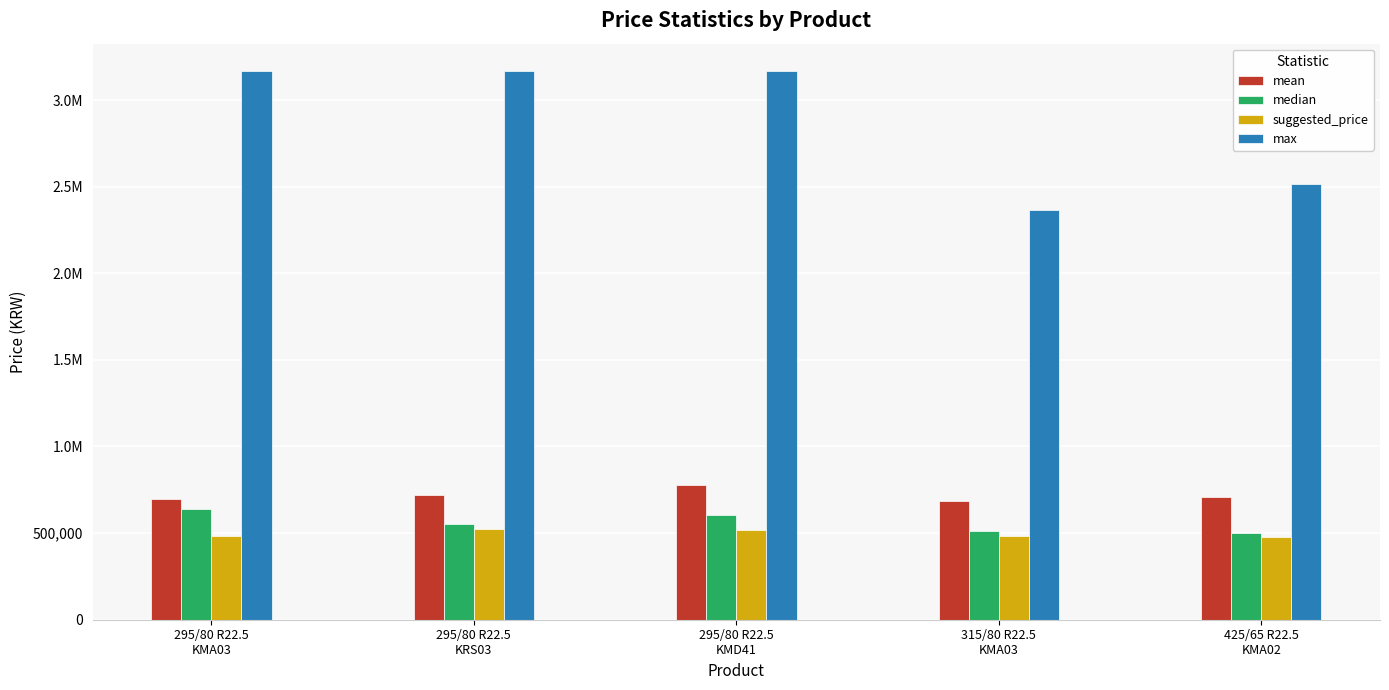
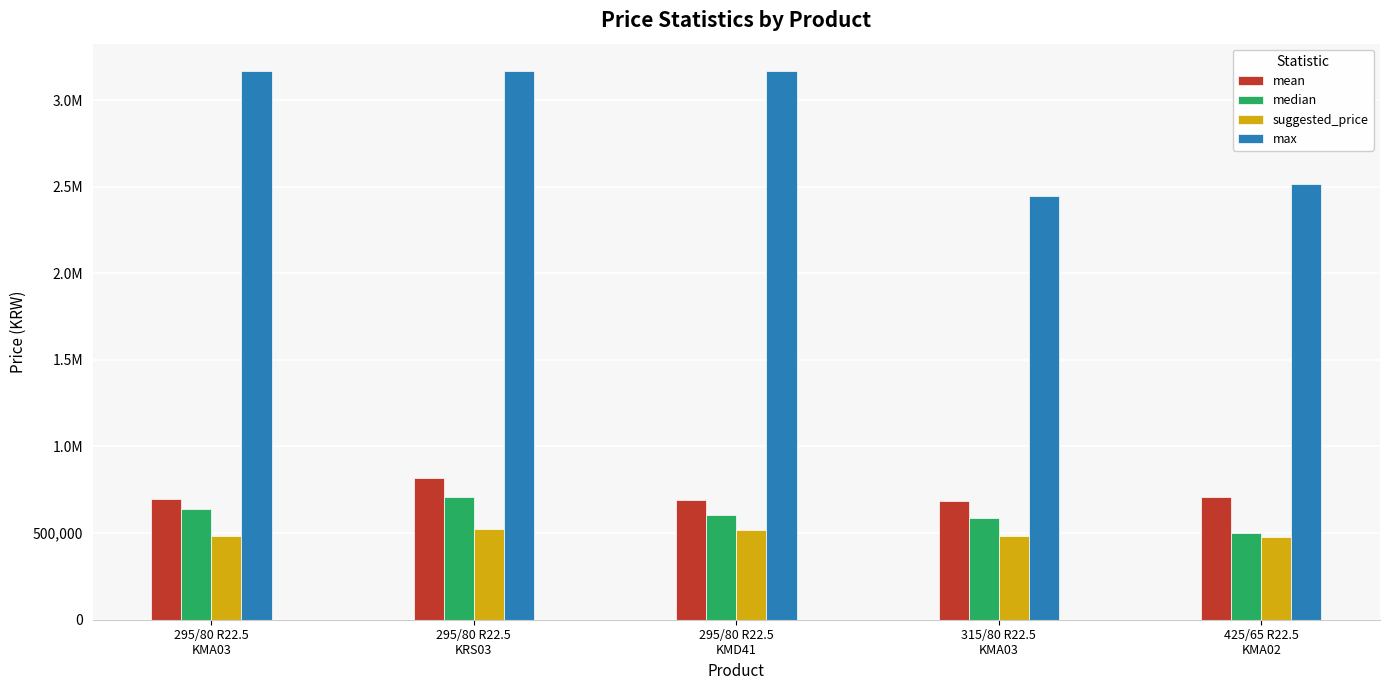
  {
    "mean": {
      "295/80 R22.5 KMA03": "700,000",
-     "295/80 R22.5 KRS03": "720,000",
-     "295/80 R22.5 KMD41": "780,000",
+     "295/80 R22.5 KRS03": "820,000",
+     "295/80 R22.5 KMD41": "690,000",
      "315/80 R22.5 KMA03": "690,000",
      "425/65 R22.5 KMA02": "710,000"
    },
    "median": {
      "295/80 R22.5 KMA03": "640,000",
-     "295/80 R22.5 KRS03": "550,000",
+     "295/80 R22.5 KRS03": "710,000",
      "295/80 R22.5 KMD41": "600,000",
-     "315/80 R22.5 KMA03": "510,000",
+     "315/80 R22.5 KMA03": "590,000",
      "425/65 R22.5 KMA02": "500,000"
    },
    "suggested_price": {
      "295/80 R22.5 KMA03": "490,000",
      "295/80 R22.5 KRS03": "520,000",
      "295/80 R22.5 KMD41": "520,000",
      "315/80 R22.5 KMA03": "490,000",
      "425/65 R22.5 KMA02": "470,000"
    },
    "max": {
      "295/80 R22.5 KMA03": "3,170,000",
      "295/80 R22.5 KRS03": "3,170,000",
      "295/80 R22.5 KMD41": "3,170,000",
-     "315/80 R22.5 KMA03": "2,370,000",
+     "315/80 R22.5 KMA03": "2,450,000",
      "425/65 R22.5 KMA02": "2,520,000"
    }
  }
